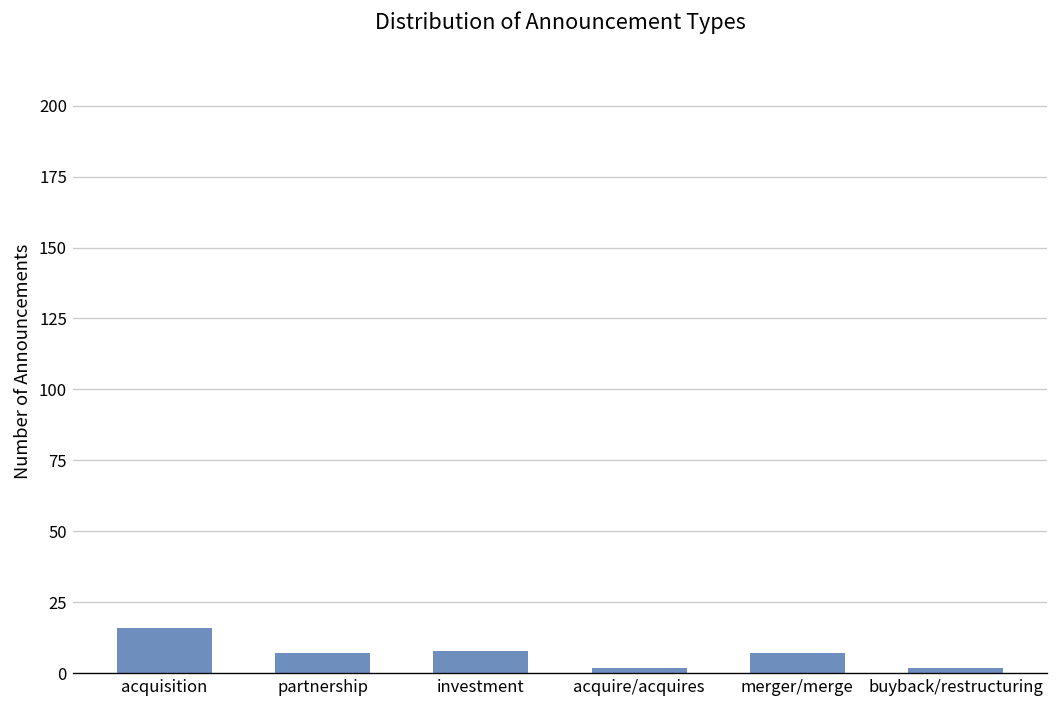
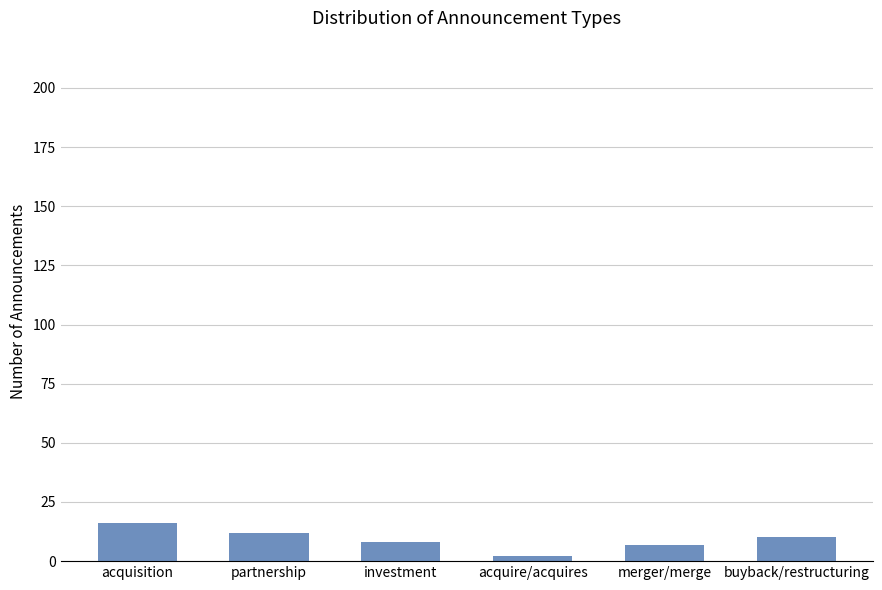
  {
    "acquisition": 16,
-   "partnership": 7,
+   "partnership": 12,
    "investment": 8,
    "acquire/acquires": 2,
    "merger/merge": 7,
-   "buyback/restructuring": 2
+   "buyback/restructuring": 10
  }
